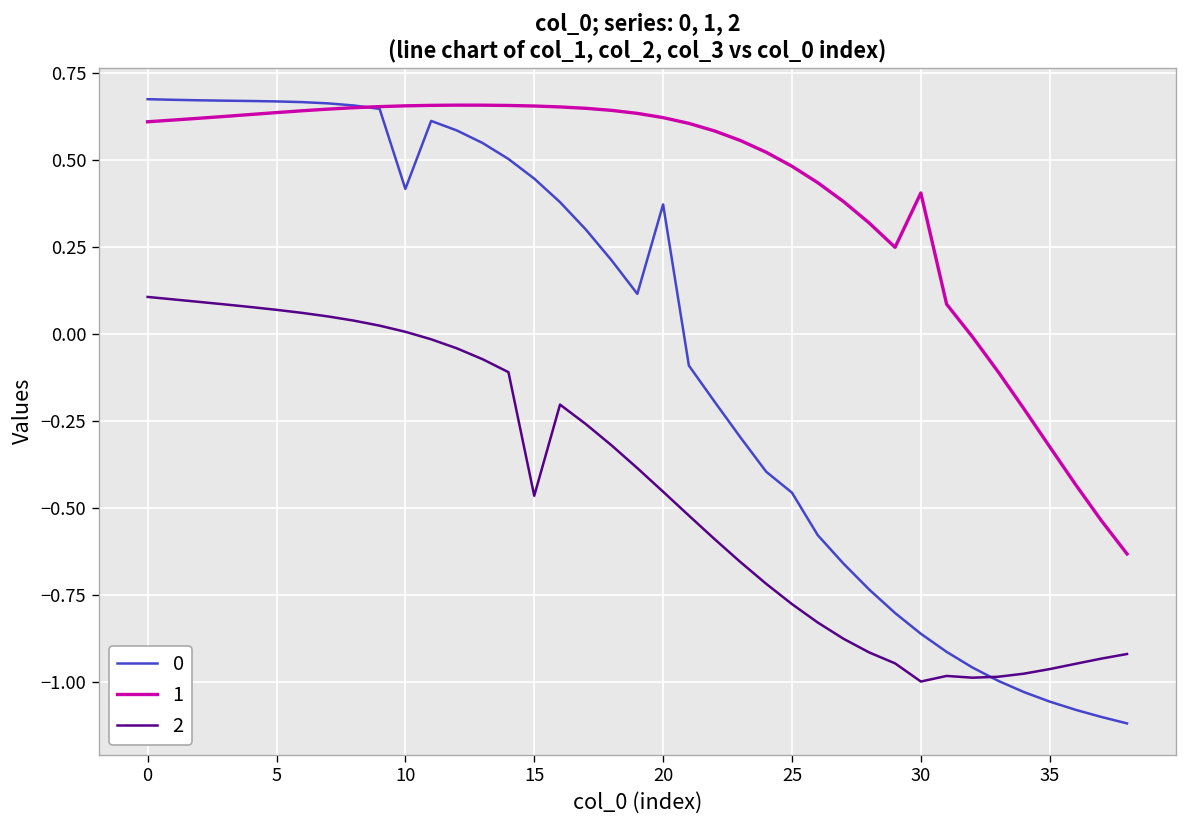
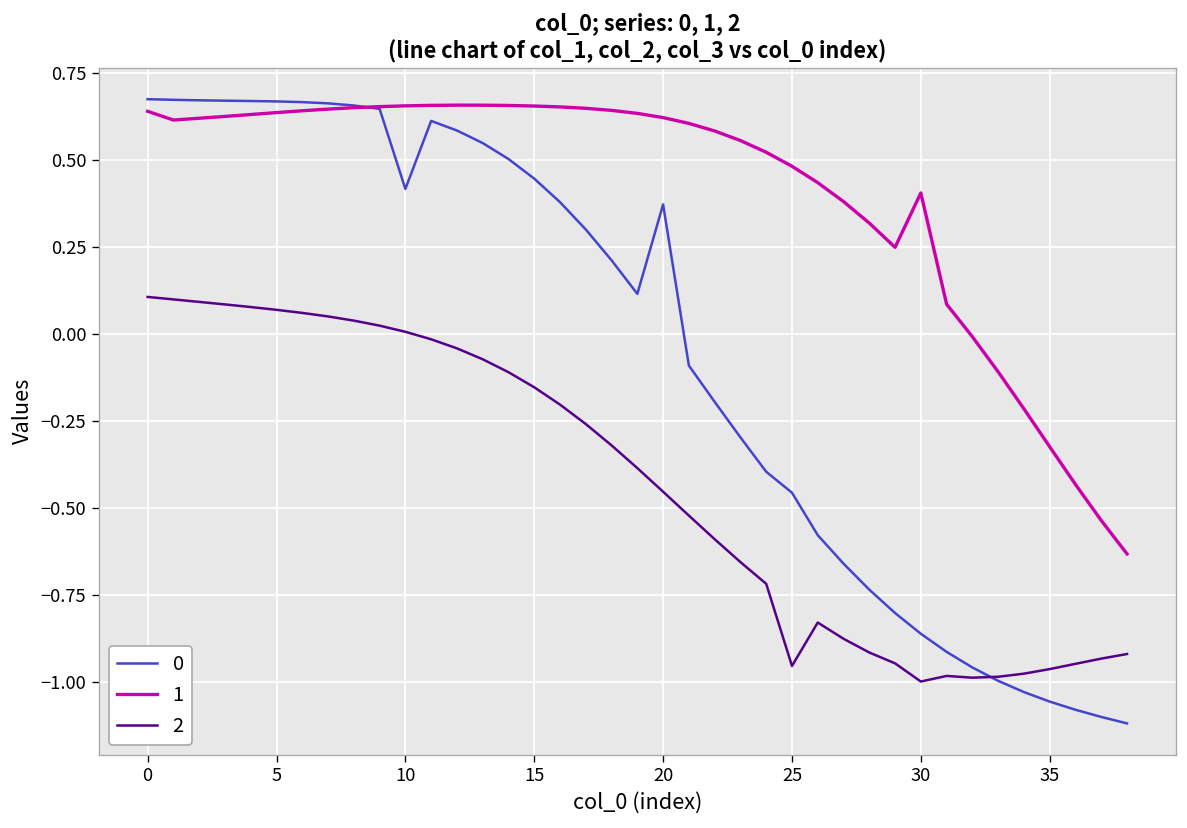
  {
    "0": {
      "0": 0.67,
      "5": 0.67,
      "10": 0.42,
      "15": 0.45,
      "20": 0.37,
      "25": -0.46,
      "30": -0.86,
      "35": -1.06
    },
    "1": {
-     "0": 0.61,
+     "0": 0.64,
      "5": 0.64,
      "10": 0.65,
      "15": 0.65,
      "20": 0.62,
      "25": 0.48,
      "30": 0.40,
      "35": -0.33
    },
    "2": {
      "0": 0.11,
      "5": 0.07,
      "10": 0.01,
-     "15": -0.47,
+     "15": -0.15,
      "20": -0.45,
-     "25": -0.78,
+     "25": -0.96,
      "30": -1.00,
      "35": -0.96
    }
  }
